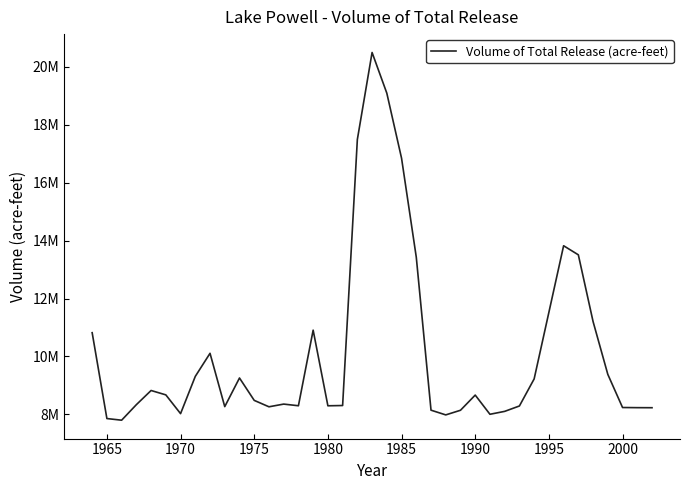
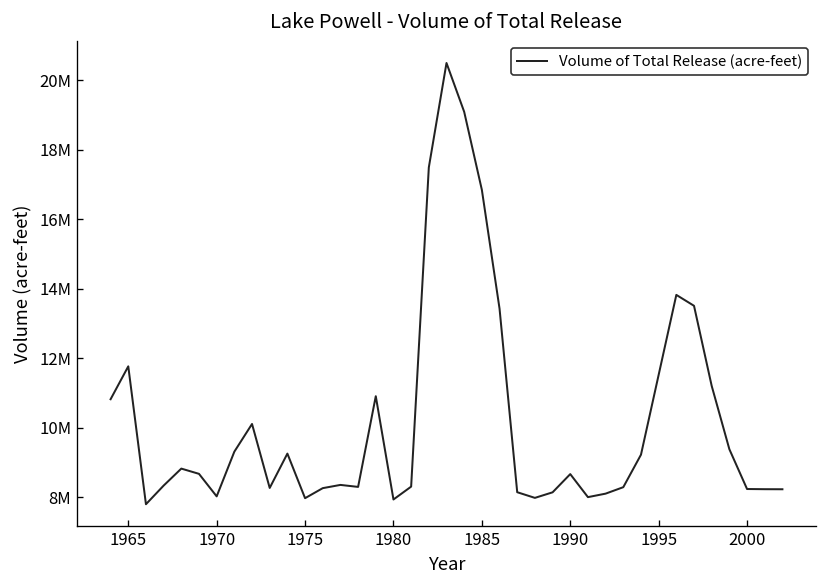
  {
-   "1965": 7900000,
+   "1965": 11800000,
    "1970": 8000000,
-   "1975": 8500000,
-   "1980": 8300000,
+   "1975": 8000000,
+   "1980": 7900000,
    "1985": 16800000,
    "1990": 8700000,
    "1995": 11500000,
    "2000": 8200000
  }
